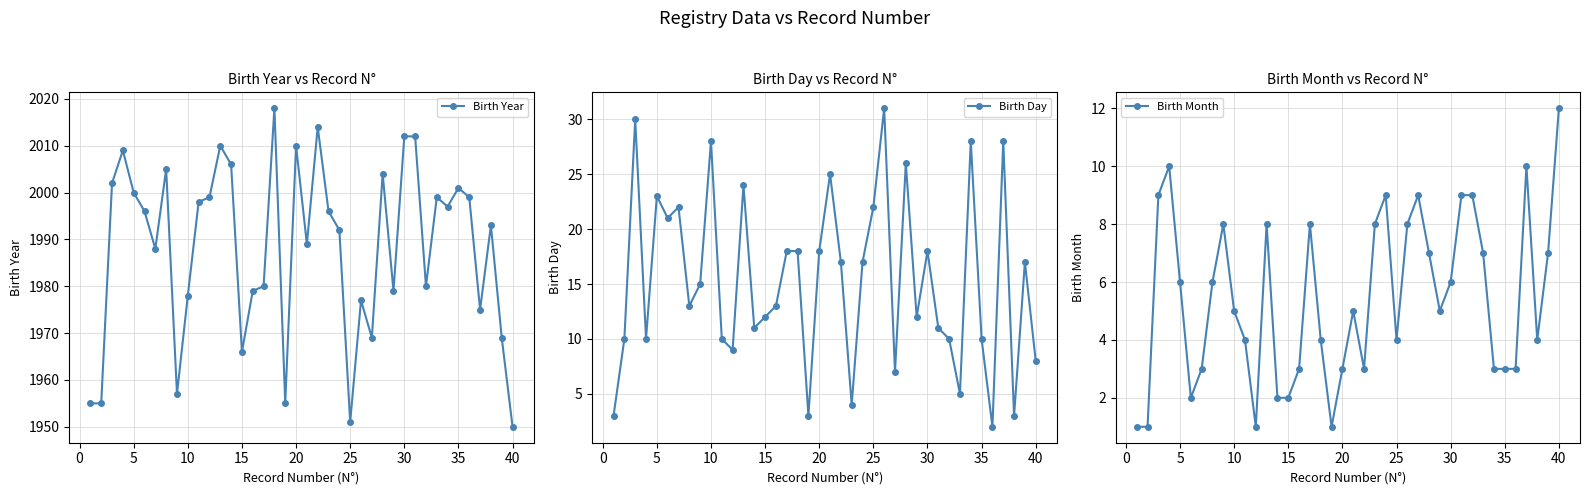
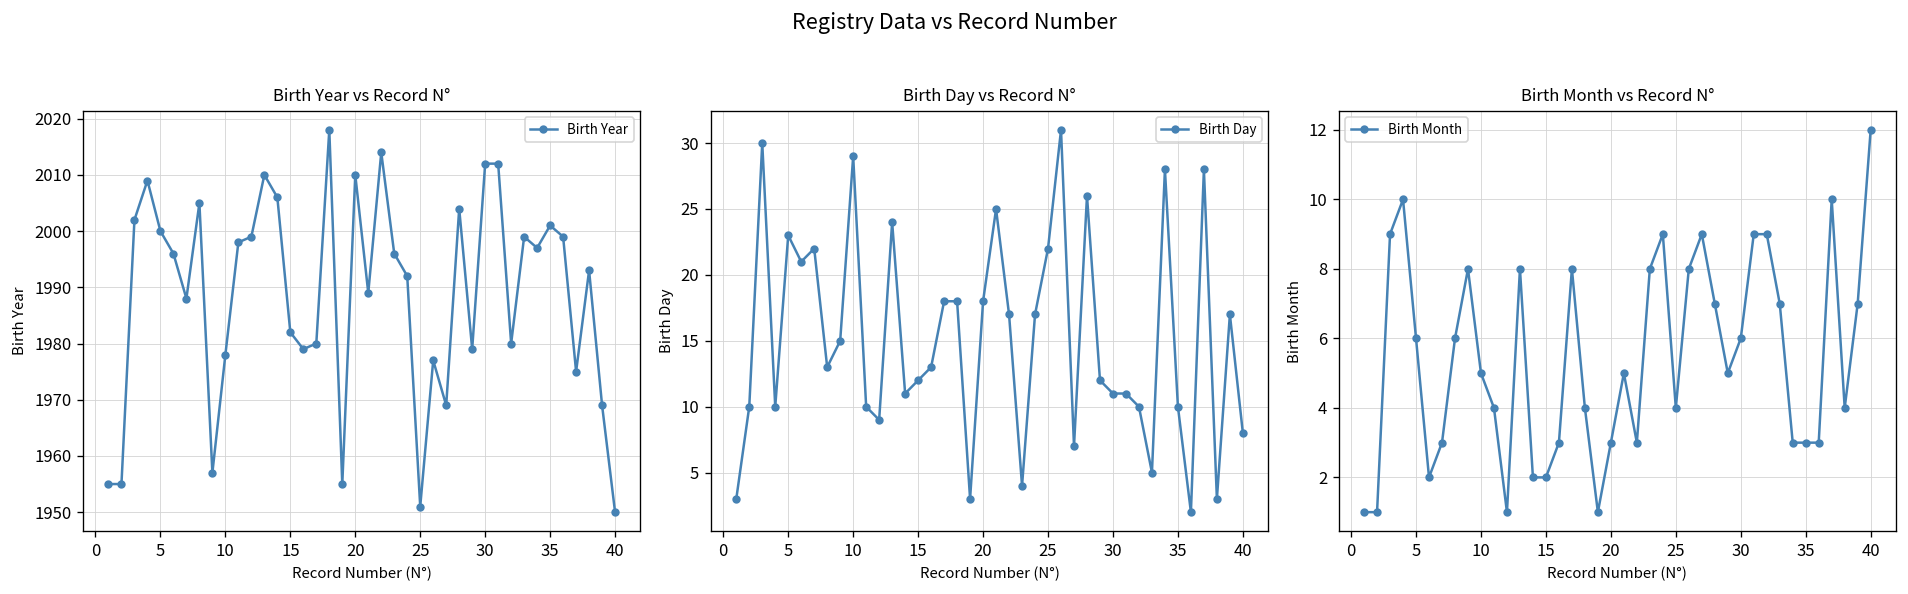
  {
    "Birth Year vs Record N°": {
      "5": 2000,
      "10": 1978,
-     "15": 1966,
+     "15": 1982,
      "20": 2010,
      "25": 1951,
      "30": 2012,
      "35": 2001,
      "40": 1950
    },
    "Birth Day vs Record N°": {
      "5": 23,
-     "10": 28,
+     "10": 29,
      "15": 12,
      "20": 18,
      "25": 22,
-     "30": 18,
+     "30": 11,
      "35": 10,
      "40": 8
    },
    "Birth Month vs Record N°": {
      "5": 6.0,
      "10": 5.0,
      "15": 2.0,
      "20": 3.0,
      "25": 4.0,
      "30": 6.0,
      "35": 3.0,
      "40": 12.0
    }
  }
